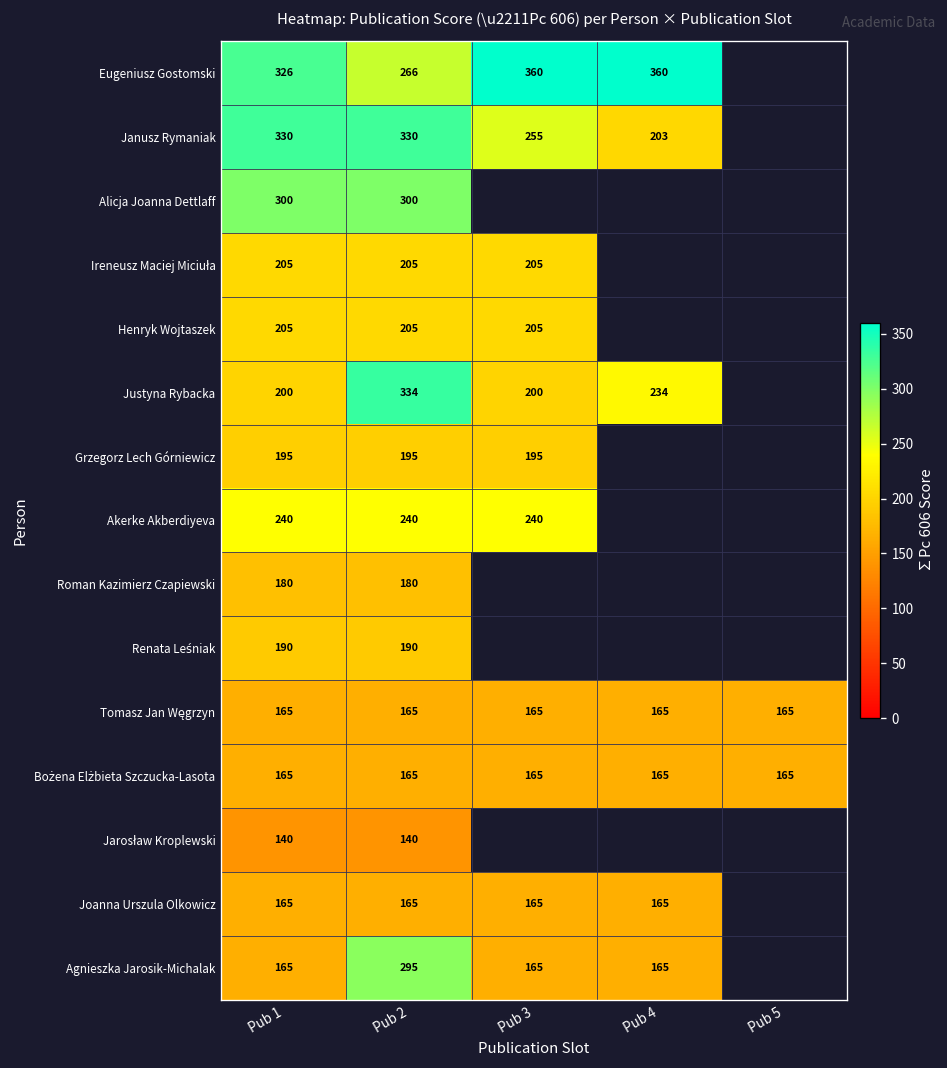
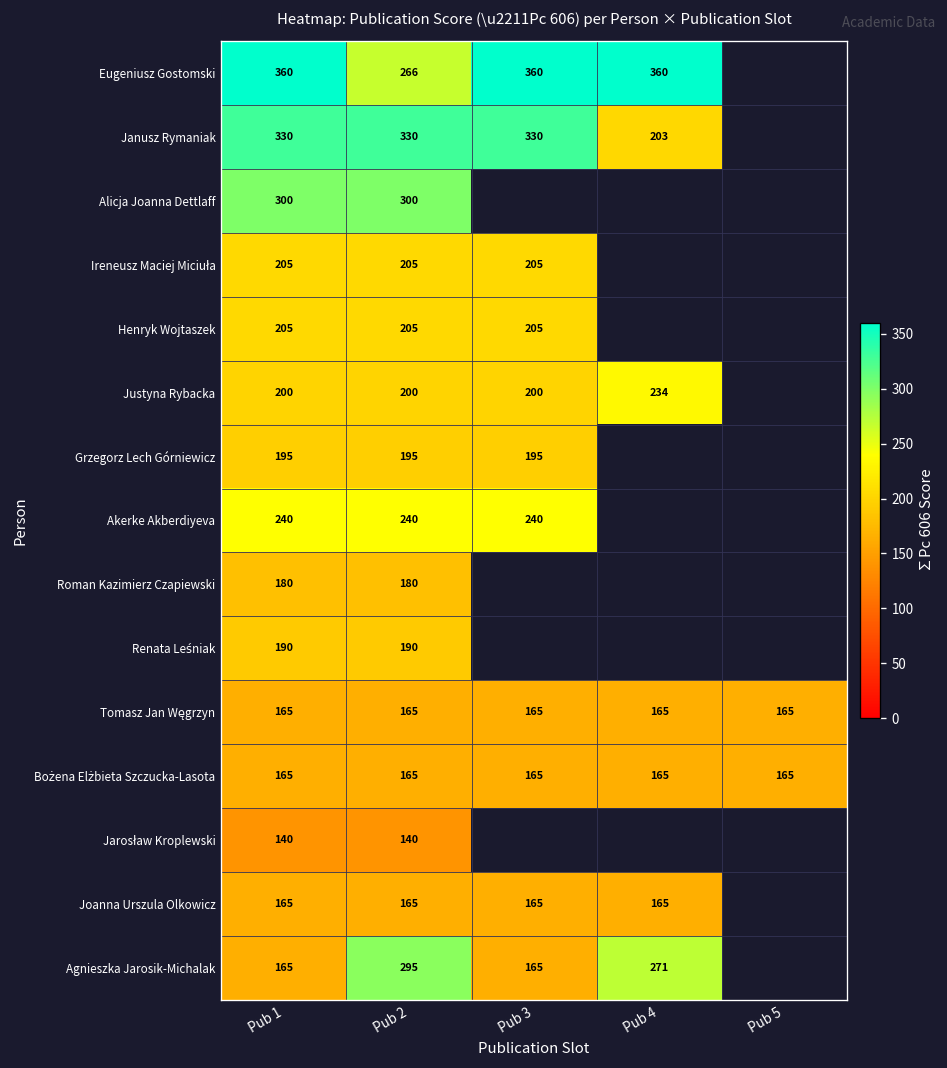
  {
    "Eugeniusz Gostomski": {
-     "Pub 1": 326,
+     "Pub 1": 360,
      "Pub 2": 266,
      "Pub 3": 360,
      "Pub 4": 360
    },
    "Janusz Rymaniak": {
      "Pub 1": 330,
      "Pub 2": 330,
-     "Pub 3": 255,
+     "Pub 3": 330,
      "Pub 4": 203
    },
    "Alicja Joanna Dettlaff": {
      "Pub 1": 300,
      "Pub 2": 300
    },
    "Ireneusz Maciej Miciuła": {
      "Pub 1": 205,
      "Pub 2": 205,
      "Pub 3": 205
    },
    "Henryk Wojtaszek": {
      "Pub 1": 205,
      "Pub 2": 205,
      "Pub 3": 205
    },
    "Justyna Rybacka": {
      "Pub 1": 200,
-     "Pub 2": 334,
+     "Pub 2": 200,
      "Pub 3": 200,
      "Pub 4": 234
    },
    "Grzegorz Lech Górniewicz": {
      "Pub 1": 195,
      "Pub 2": 195,
      "Pub 3": 195
    },
    "Akerke Akberdiyeva": {
      "Pub 1": 240,
      "Pub 2": 240,
      "Pub 3": 240
    },
    "Roman Kazimierz Czapiewski": {
      "Pub 1": 180,
      "Pub 2": 180
    },
    "Renata Leśniak": {
      "Pub 1": 190,
      "Pub 2": 190
    },
    "Tomasz Jan Węgrzyn": {
      "Pub 1": 165,
      "Pub 2": 165,
      "Pub 3": 165,
      "Pub 4": 165,
      "Pub 5": 165
    },
    "Bożena Elżbieta Szczucka-Lasota": {
      "Pub 1": 165,
      "Pub 2": 165,
      "Pub 3": 165,
      "Pub 4": 165,
      "Pub 5": 165
    },
    "Jarosław Kroplewski": {
      "Pub 1": 140,
      "Pub 2": 140
    },
    "Joanna Urszula Olkowicz": {
      "Pub 1": 165,
      "Pub 2": 165,
      "Pub 3": 165,
      "Pub 4": 165
    },
    "Agnieszka Jarosik-Michalak": {
      "Pub 1": 165,
      "Pub 2": 295,
      "Pub 3": 165,
-     "Pub 4": 165
+     "Pub 4": 271
    }
  }
